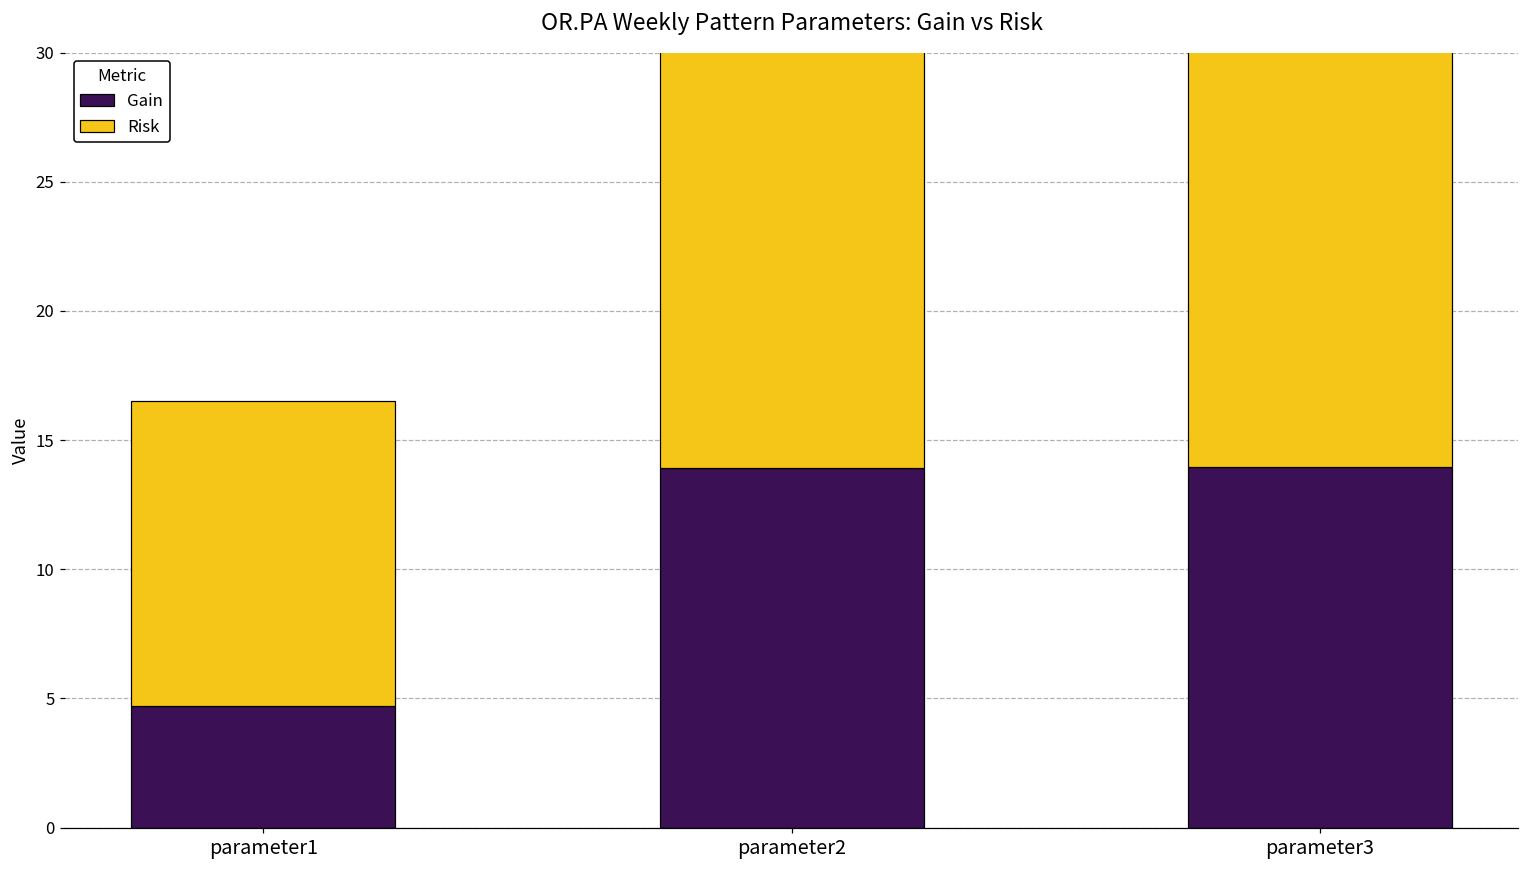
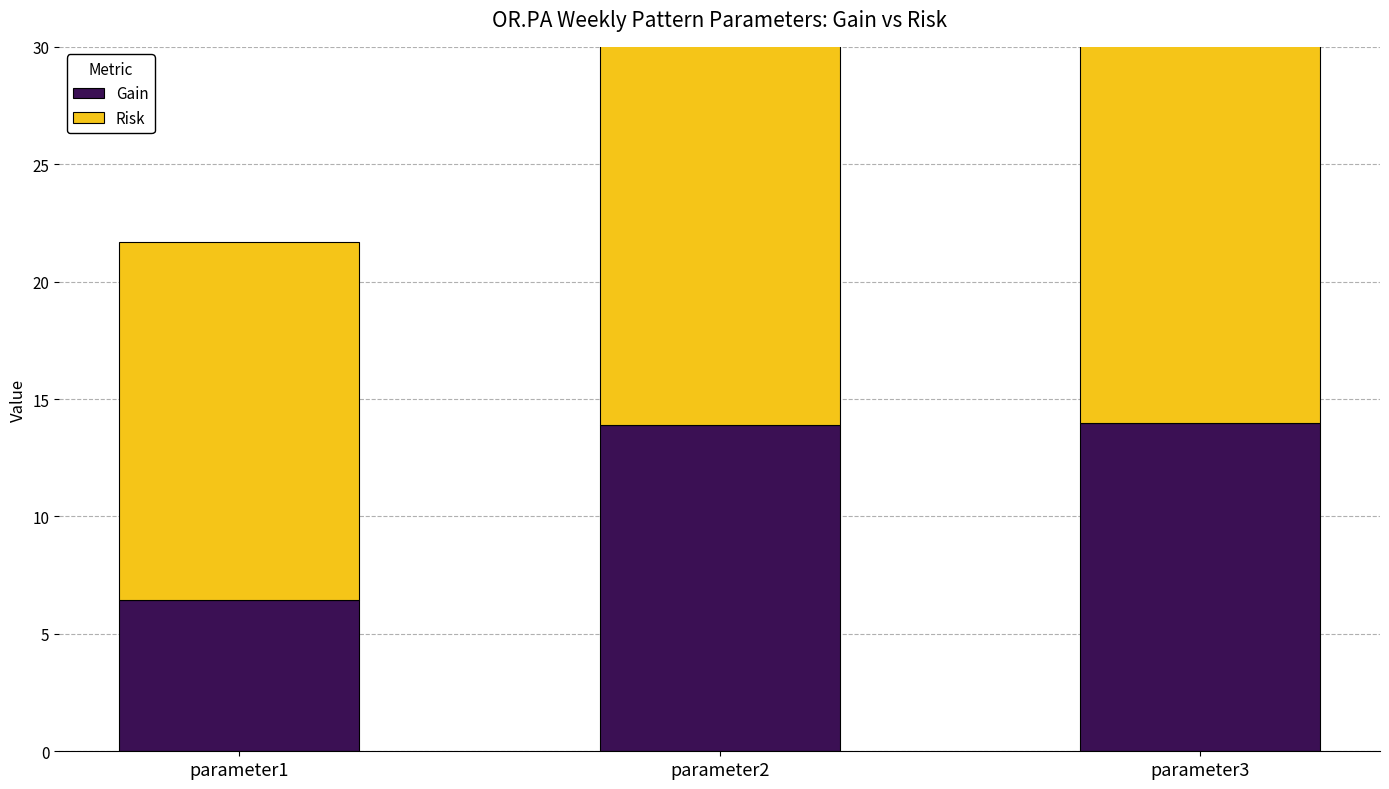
  {
    "Gain": {
-     "parameter1": 4.7,
+     "parameter1": 6.5,
      "parameter2": 13.9,
      "parameter3": 14.0
    },
    "Risk": {
-     "parameter1": 11.8
+     "parameter1": 15.2
    }
  }
